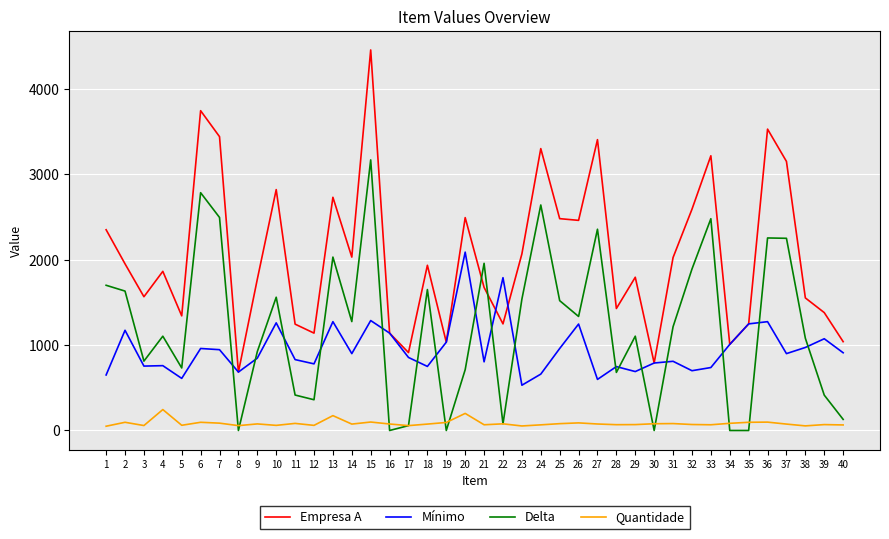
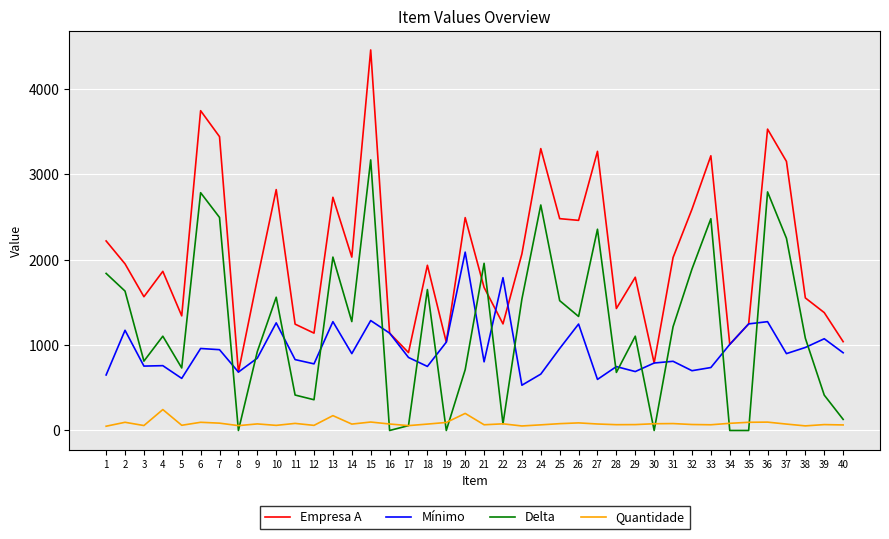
  {
    "Empresa A": {
-     "1": 2400,
+     "1": 2200,
      "2": 2000,
      "3": 1600,
      "4": 1900,
      "5": 1300,
      "6": 3700,
      "7": 3400,
      "9": 1800,
      "10": 2800,
      "11": 1200,
      "12": 1100,
      "13": 2700,
      "14": 2000,
      "15": 4500,
      "17": 900,
      "18": 1900,
      "20": 2500,
      "21": 1700,
      "22": 1200,
      "23": 2100,
      "24": 3300,
      "25": 2500,
      "26": 2500,
-     "27": 3400,
+     "27": 3300,
      "28": 1400,
      "29": 1800,
      "31": 2000,
      "32": 2600,
      "33": 3200,
      "36": 3500,
      "37": 3200,
      "38": 1600,
      "39": 1400,
      "40": 1000
    },
    "Mínimo": {
      "1": 700,
      "2": 1200,
      "3": 800,
      "4": 800,
      "5": 600,
      "6": 1000,
      "7": 900,
      "9": 800,
      "10": 1300,
      "11": 800,
      "12": 800,
      "13": 1300,
      "14": 900,
      "15": 1300,
      "17": 900,
      "18": 800,
      "20": 2100,
      "21": 800,
      "22": 1800,
      "23": 500,
      "24": 700,
      "25": 1000,
      "26": 1200,
      "27": 600,
      "28": 700,
      "29": 700,
      "31": 800,
      "32": 700,
      "33": 700,
      "36": 1300,
      "37": 900,
      "38": 1000,
      "39": 1100,
      "40": 900
    },
    "Delta": {
-     "1": 1700,
+     "1": 1800,
      "2": 1600,
      "3": 800,
      "4": 1100,
      "5": 700,
      "6": 2800,
      "7": 2500,
      "8": 0,
      "9": 900,
      "10": 1600,
      "11": 400,
      "12": 400,
      "13": 2000,
      "14": 1300,
      "15": 3200,
      "16": 0,
      "18": 1700,
      "19": 0,
      "20": 700,
      "21": 2000,
      "23": 1500,
      "24": 2600,
      "25": 1500,
      "26": 1300,
      "27": 2400,
      "28": 700,
      "29": 1100,
      "30": 0,
      "31": 1200,
      "32": 1900,
      "33": 2500,
      "34": 0,
      "35": 0,
-     "36": 2300,
+     "36": 2800,
      "37": 2300,
      "38": 1100,
      "39": 400,
      "40": 100
    },
    "Quantidade": {
      "1": 100,
      "2": 100,
      "3": 100,
      "4": 200,
      "5": 100,
      "6": 100,
      "7": 100,
      "8": 100,
      "9": 100,
      "10": 100,
      "11": 100,
      "12": 100,
      "13": 200,
      "14": 100,
      "15": 100,
      "16": 100,
      "18": 100,
      "19": 100,
      "20": 200,
      "21": 100,
      "23": 100,
      "24": 100,
      "25": 100,
      "26": 100,
      "27": 100,
      "28": 100,
      "29": 100,
      "30": 100,
      "31": 100,
      "32": 100,
      "33": 100,
      "34": 100,
      "35": 100,
      "36": 100,
      "37": 100,
      "38": 100,
      "39": 100,
      "40": 100
    }
  }
